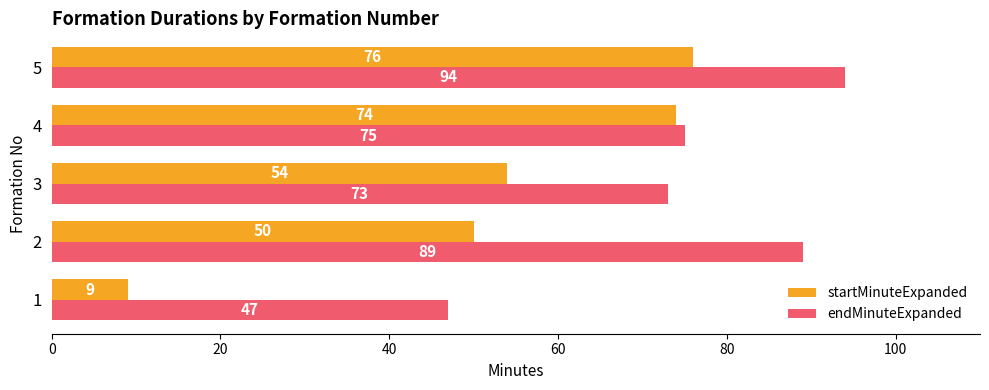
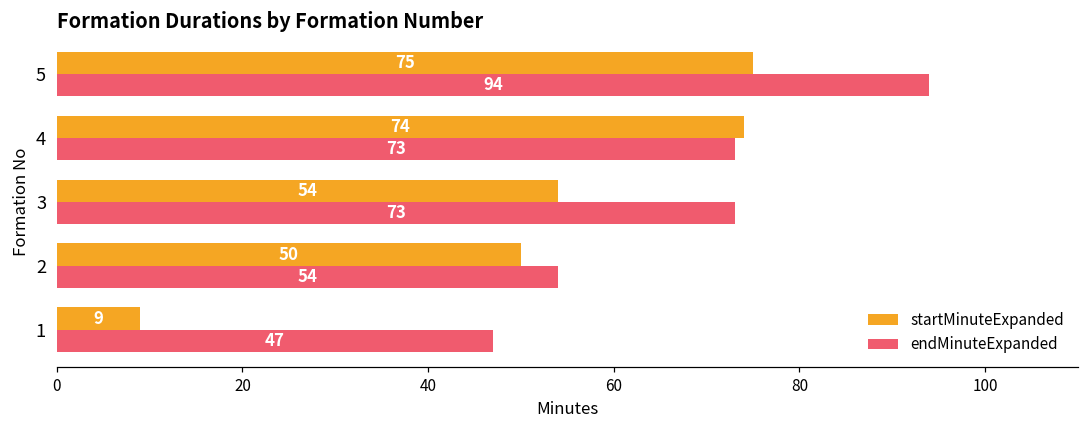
  {
    "startMinuteExpanded": {
-     "5": 76,
+     "5": 75,
      "4": 74,
      "3": 54,
      "2": 50,
      "1": 9
    },
    "endMinuteExpanded": {
      "5": 94,
-     "4": 75,
+     "4": 73,
      "3": 73,
-     "2": 89,
+     "2": 54,
      "1": 47
    }
  }
